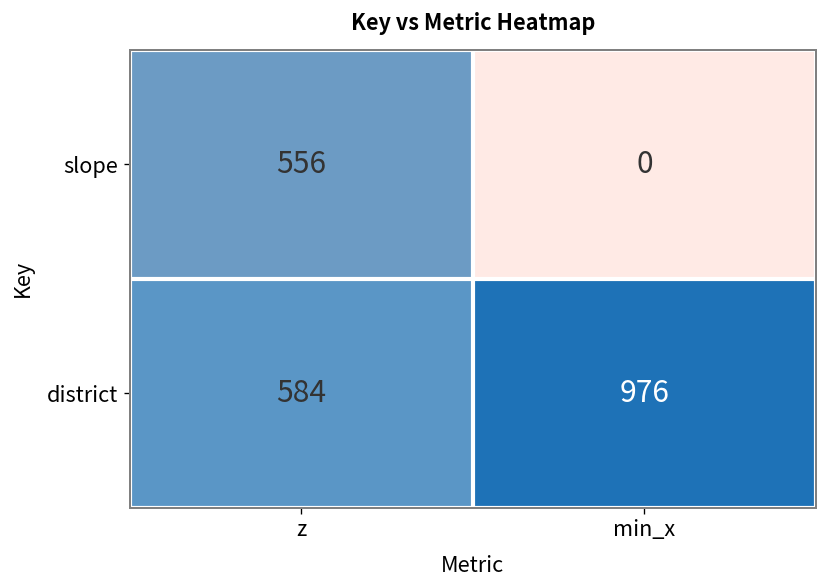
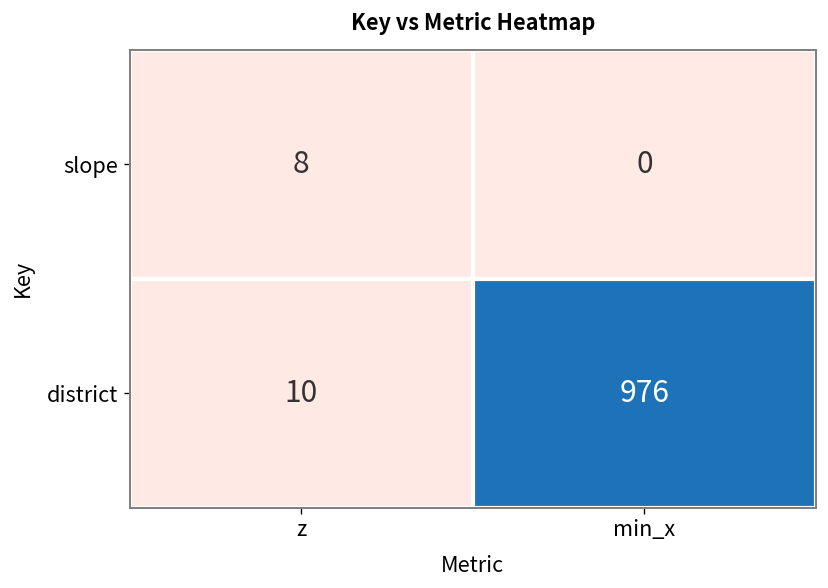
  {
    "slope": {
-     "z": 556,
+     "z": 8,
      "min_x": 0
    },
    "district": {
-     "z": 584,
+     "z": 10,
      "min_x": 976
    }
  }
